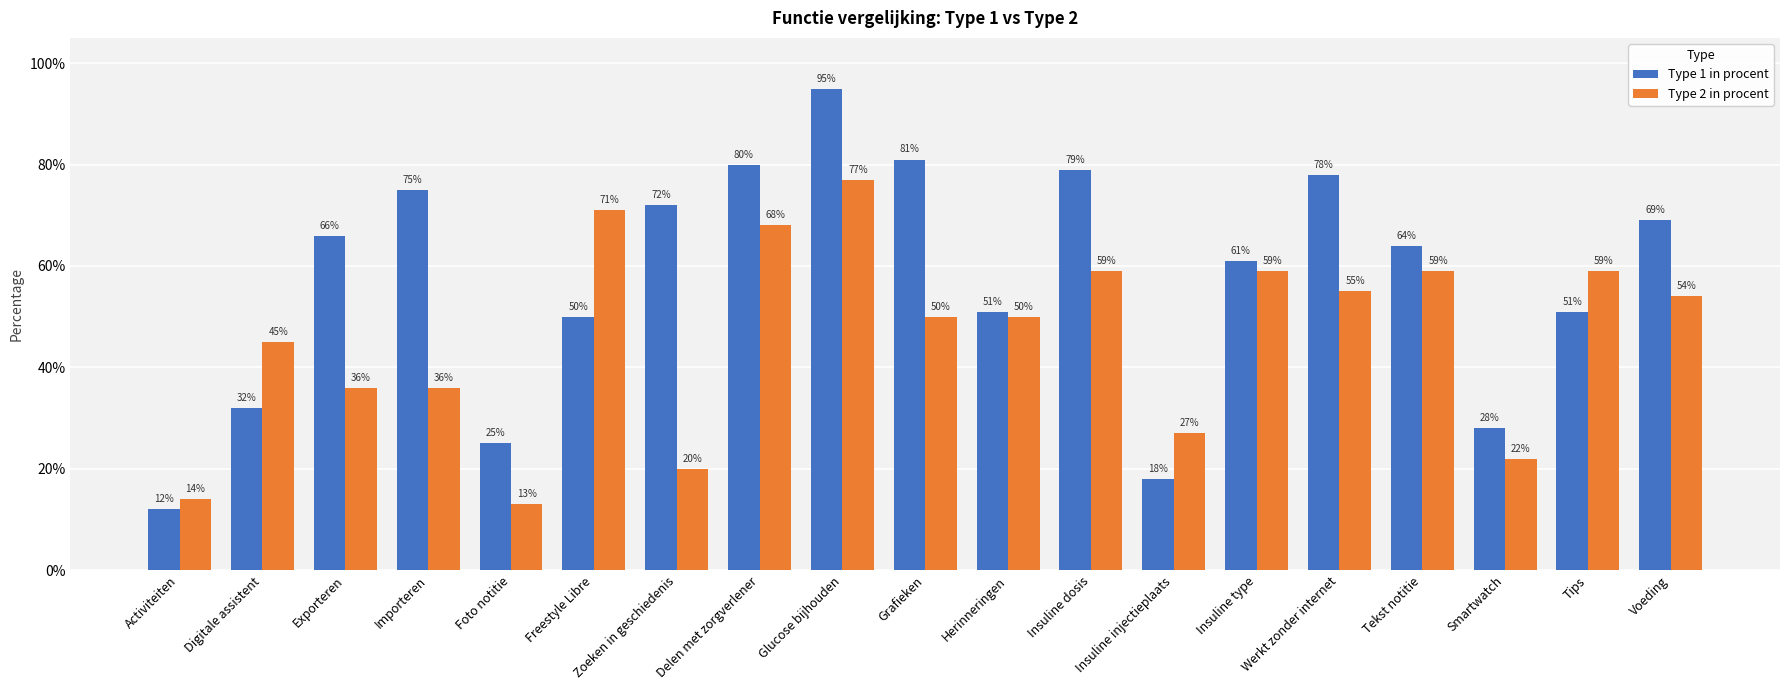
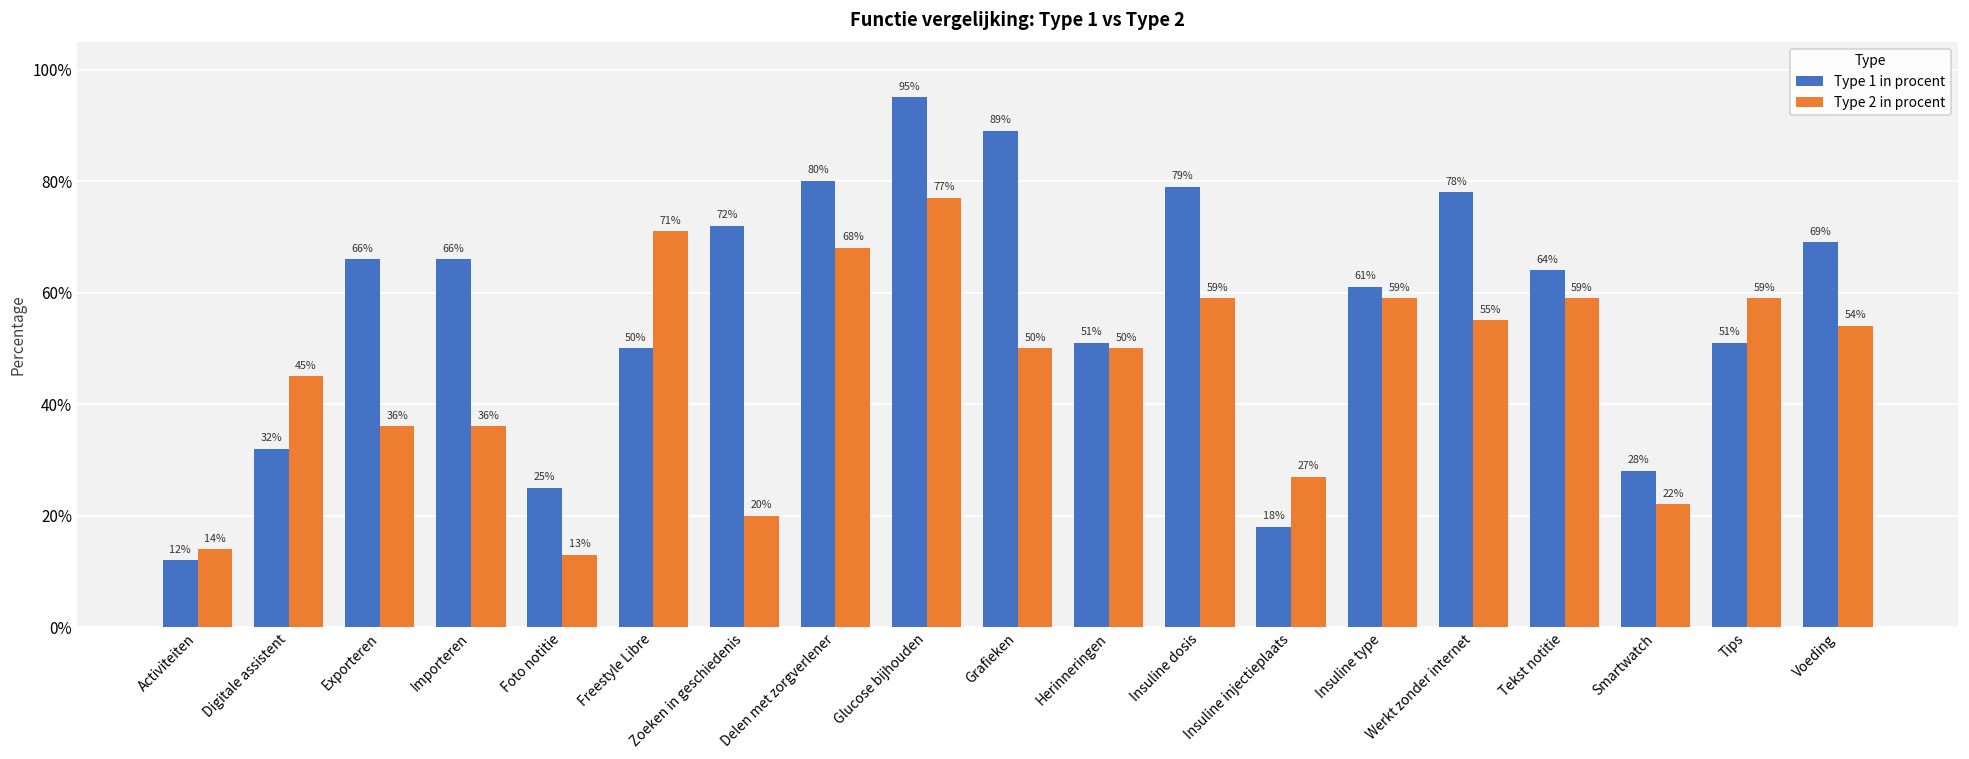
  {
    "Type 1 in procent": {
      "Activiteiten": "12%",
      "Digitale assistent": "32%",
      "Exporteren": "66%",
-     "Importeren": "75%",
+     "Importeren": "66%",
      "Foto notitie": "25%",
      "Freestyle Libre": "50%",
      "Zoeken in geschiedenis": "72%",
      "Delen met zorgverlener": "80%",
      "Glucose bijhouden": "95%",
-     "Grafieken": "81%",
+     "Grafieken": "89%",
      "Herinneringen": "51%",
      "Insuline dosis": "79%",
      "Insuline injectieplaats": "18%",
      "Insuline type": "61%",
      "Werkt zonder internet": "78%",
      "Tekst notitie": "64%",
      "Smartwatch": "28%",
      "Tips": "51%",
      "Voeding": "69%"
    },
    "Type 2 in procent": {
      "Activiteiten": "14%",
      "Digitale assistent": "45%",
      "Exporteren": "36%",
      "Importeren": "36%",
      "Foto notitie": "13%",
      "Freestyle Libre": "71%",
      "Zoeken in geschiedenis": "20%",
      "Delen met zorgverlener": "68%",
      "Glucose bijhouden": "77%",
      "Grafieken": "50%",
      "Herinneringen": "50%",
      "Insuline dosis": "59%",
      "Insuline injectieplaats": "27%",
      "Insuline type": "59%",
      "Werkt zonder internet": "55%",
      "Tekst notitie": "59%",
      "Smartwatch": "22%",
      "Tips": "59%",
      "Voeding": "54%"
    }
  }
